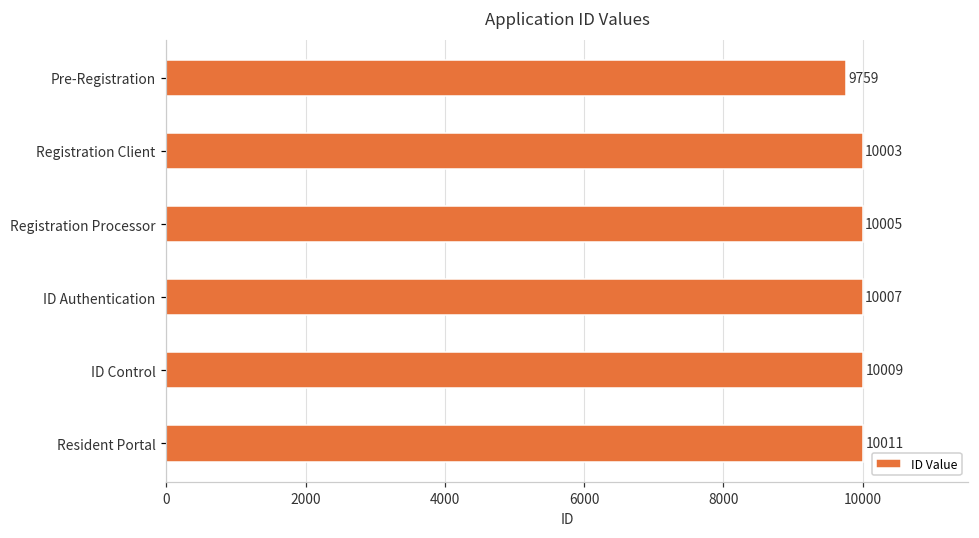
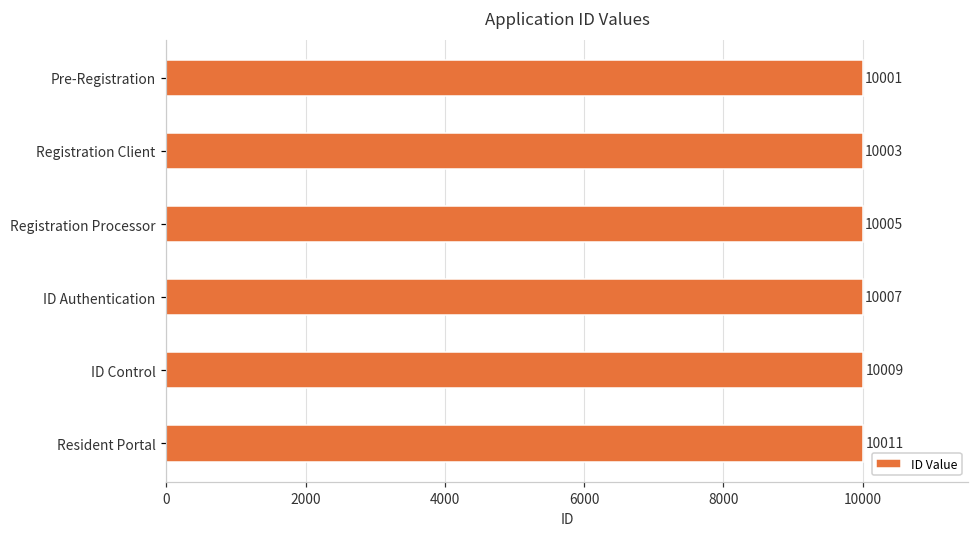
  {
-   "Pre-Registration": 9759,
+   "Pre-Registration": 10001,
    "Registration Client": 10003,
    "Registration Processor": 10005,
    "ID Authentication": 10007,
    "ID Control": 10009,
    "Resident Portal": 10011
  }
